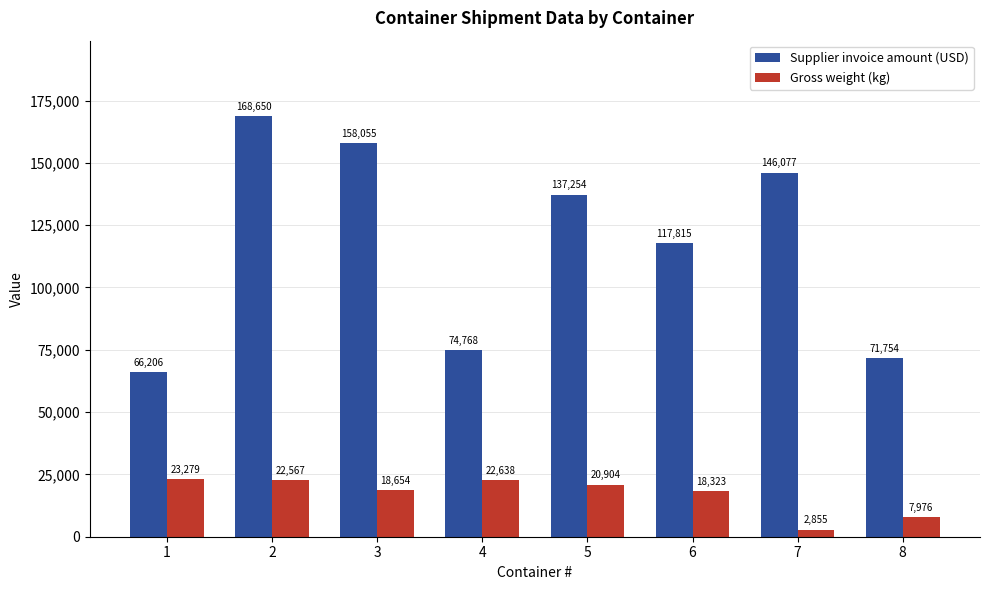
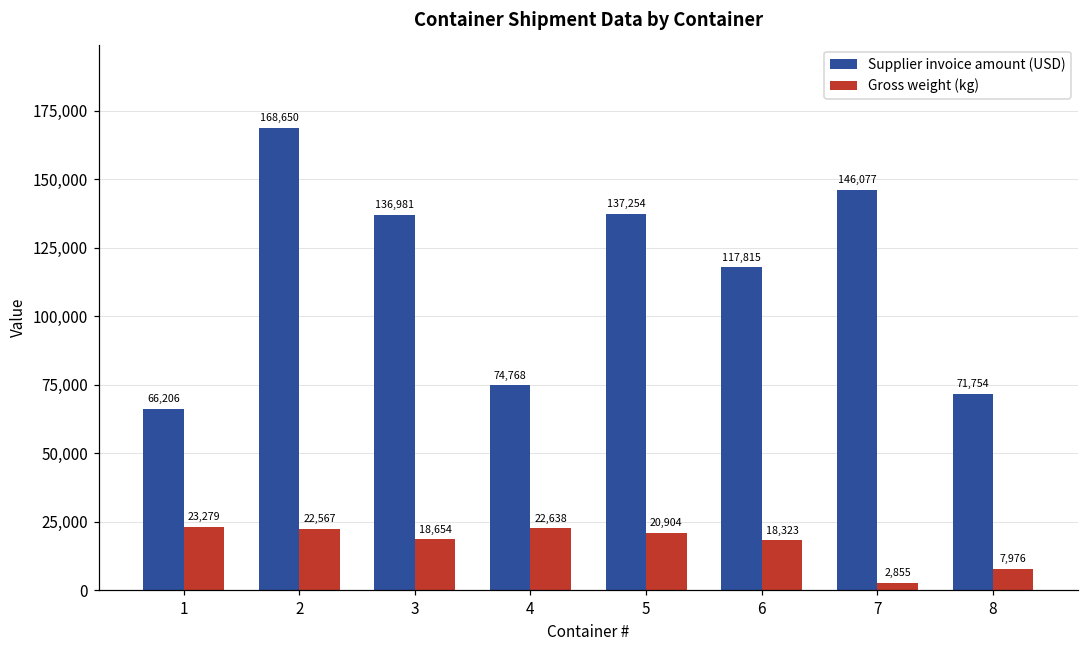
  {
    "Supplier invoice amount (USD)": {
      "1": "66,206",
      "2": "168,650",
-     "3": "158,055",
+     "3": "136,981",
      "4": "74,768",
      "5": "137,254",
      "6": "117,815",
      "7": "146,077",
      "8": "71,754"
    },
    "Gross weight (kg)": {
      "1": "23,279",
      "2": "22,567",
      "3": "18,654",
      "4": "22,638",
      "5": "20,904",
      "6": "18,323",
      "7": "2,855",
      "8": "7,976"
    }
  }
